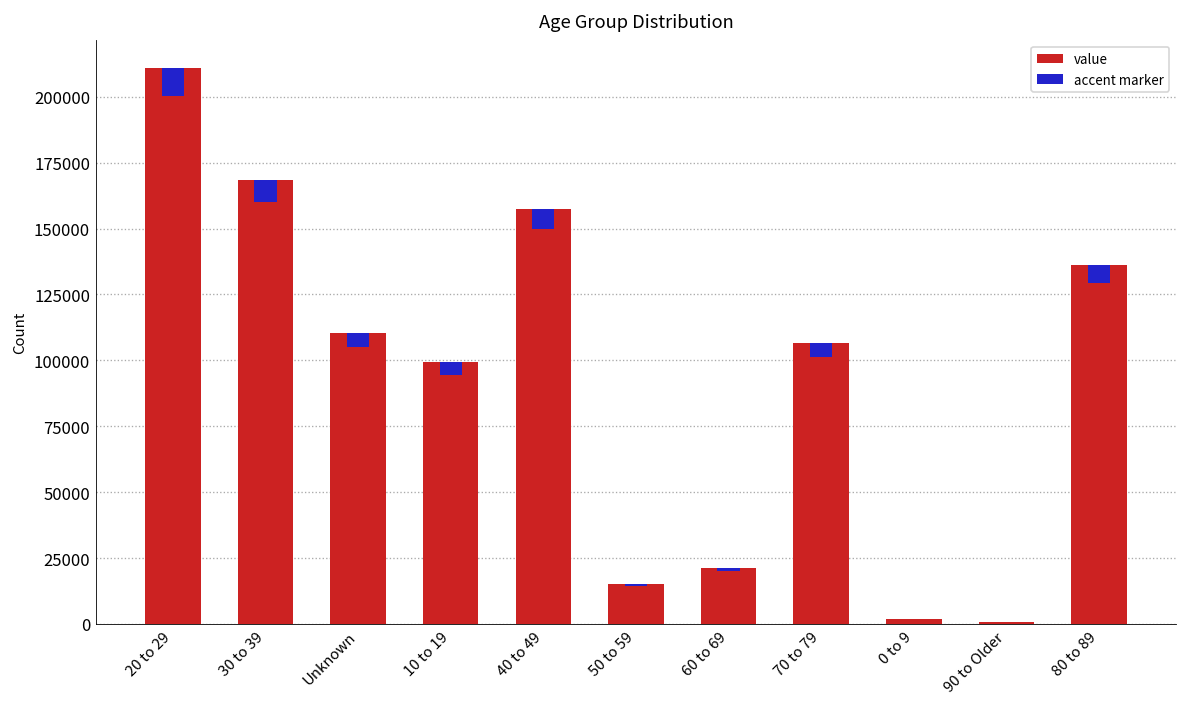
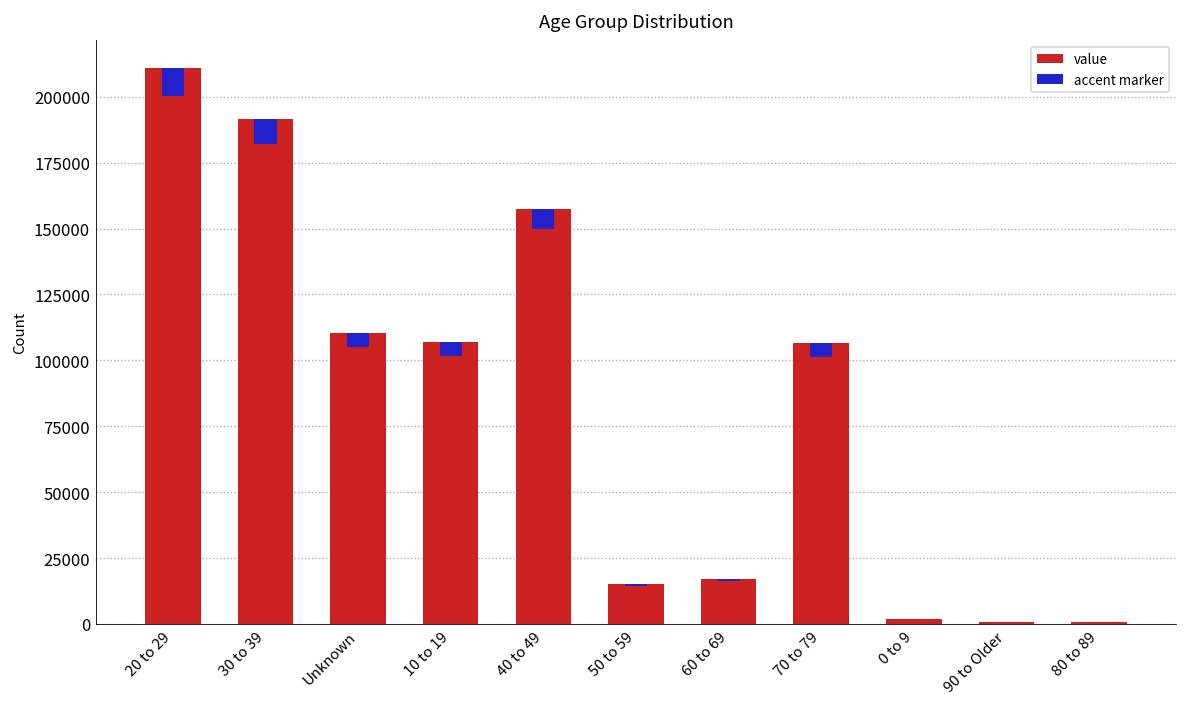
  {
    "value": {
      "20 to 29": 211000,
-     "30 to 39": 168000,
+     "30 to 39": 192000,
      "Unknown": 110000,
-     "10 to 19": 99000,
+     "10 to 19": 107000,
      "40 to 49": 158000,
      "50 to 59": 15000,
-     "60 to 69": 21000,
+     "60 to 69": 17000,
      "70 to 79": 107000,
      "0 to 9": 2000,
-     "80 to 89": 136000
+     "80 to 89": 1000
    }
  }
